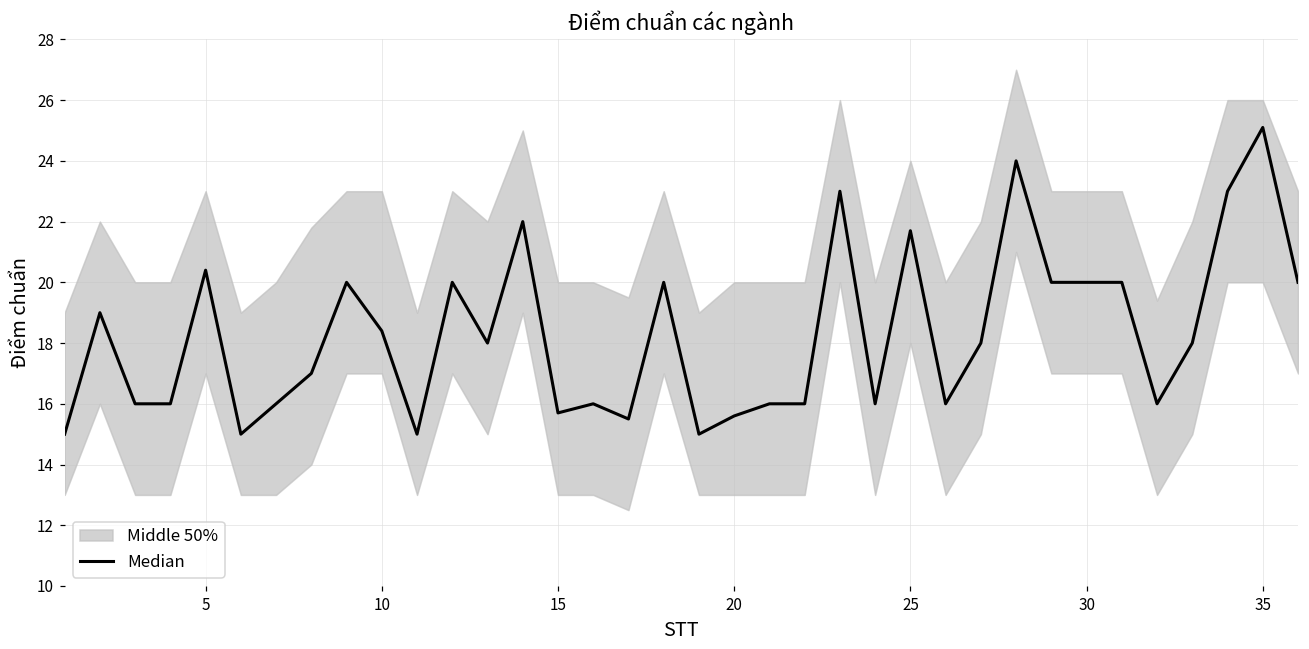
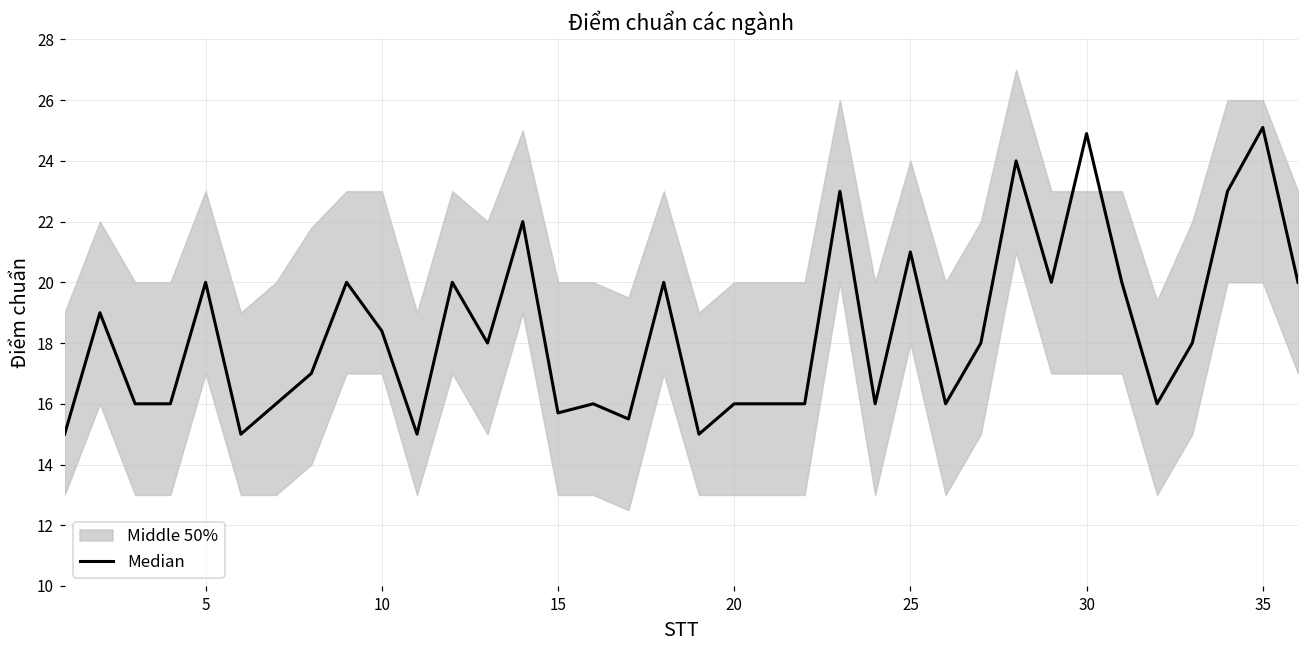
  {
    "Median": {
-     "5": 20.4,
+     "5": 20.0,
      "10": 18.4,
      "15": 15.7,
-     "20": 15.6,
-     "25": 21.7,
-     "30": 20.0,
+     "20": 16.0,
+     "25": 21.0,
+     "30": 24.9,
      "35": 25.1
    }
  }
